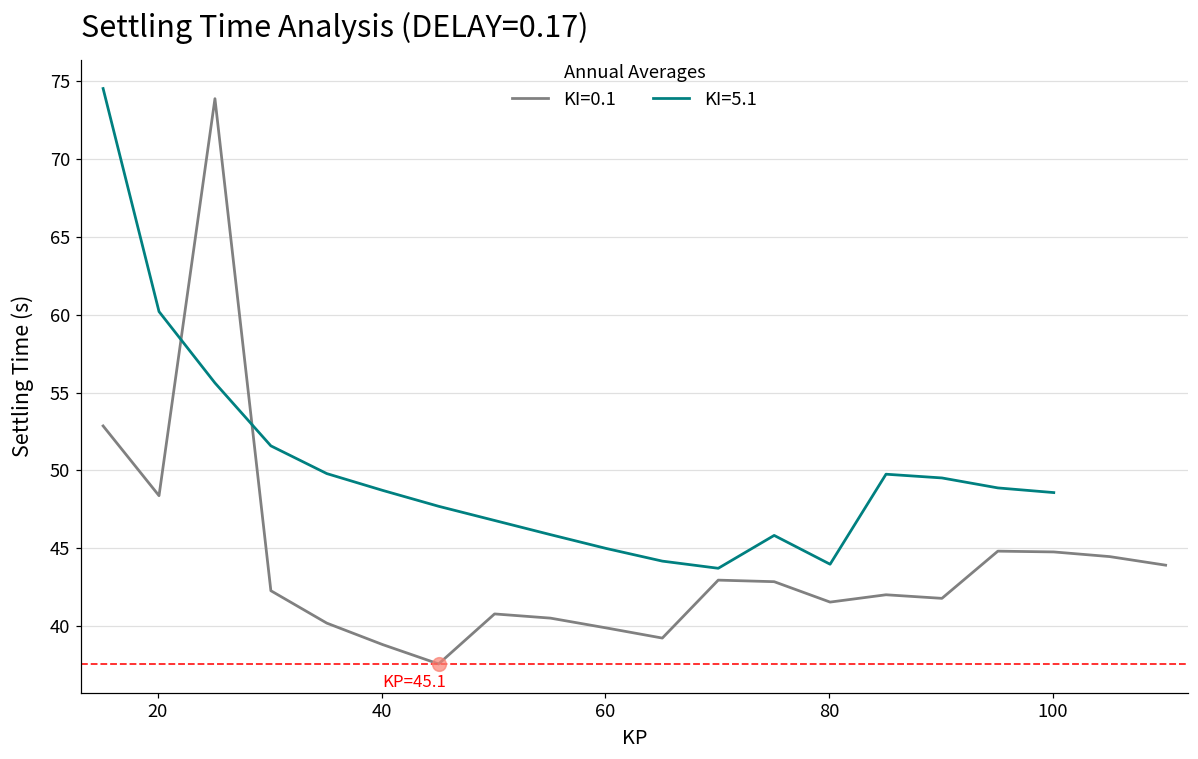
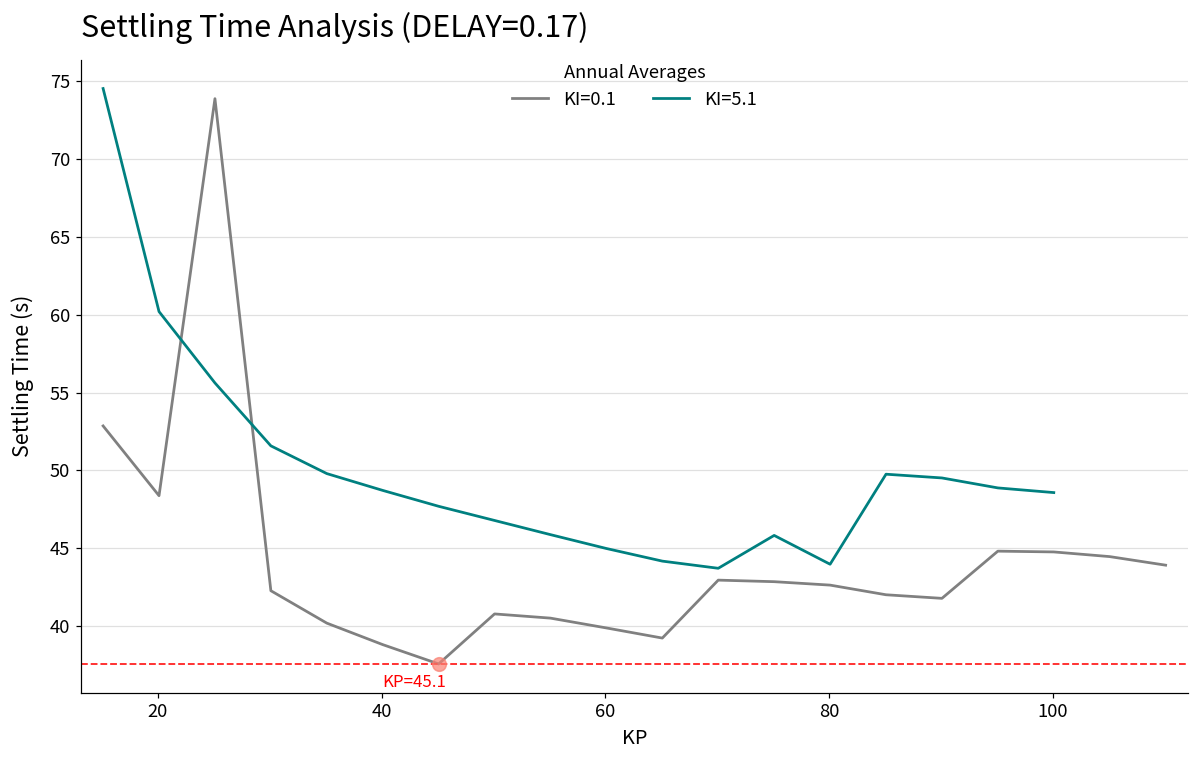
  {
    "KI=0.1": {
-     "80": 41.6,
+     "80": 42.6,
      "100": 44.8
    },
    "KI=5.1": {
      "80": 44.0,
      "100": 48.6
    }
  }
